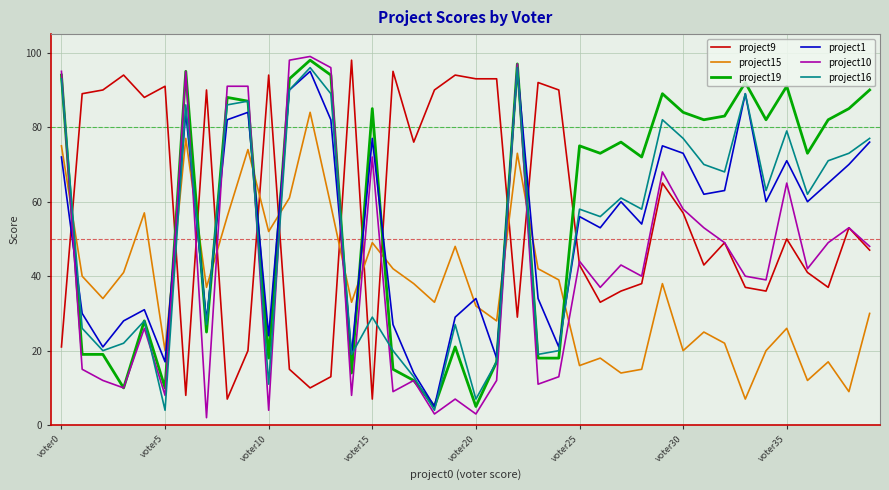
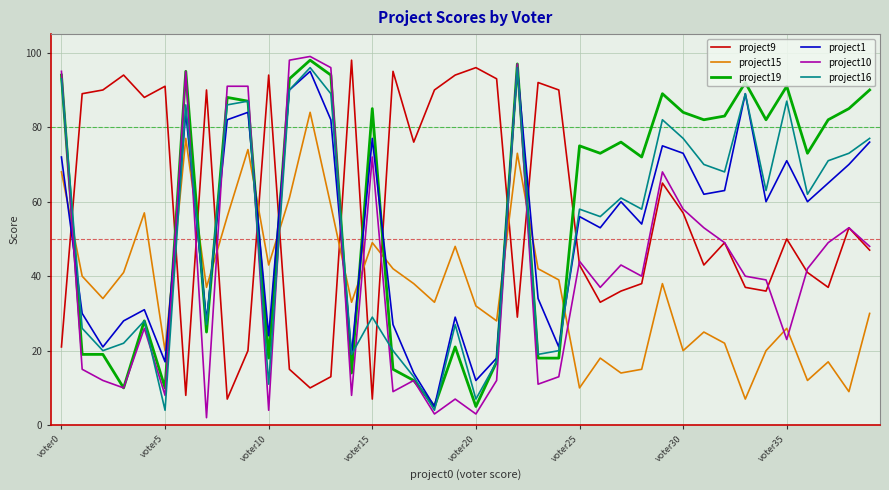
  {
    "project9": {
      "voter0": 21,
      "voter5": 91,
      "voter10": 94,
      "voter15": 7,
-     "voter20": 93,
+     "voter20": 96,
      "voter25": 43,
      "voter30": 57,
      "voter35": 50
    },
    "project15": {
-     "voter0": 75,
+     "voter0": 68,
      "voter5": 20,
-     "voter10": 52,
+     "voter10": 43,
      "voter15": 49,
      "voter20": 32,
-     "voter25": 16,
+     "voter25": 10,
      "voter30": 20,
      "voter35": 26
    },
    "project19": {
      "voter0": 94,
      "voter5": 10,
      "voter10": 18,
      "voter15": 85,
      "voter20": 5,
      "voter25": 75,
      "voter30": 84
    },
    "project1": {
      "voter0": 72,
      "voter5": 17,
      "voter10": 24,
      "voter15": 77,
-     "voter20": 34,
+     "voter20": 12,
      "voter25": 56,
      "voter30": 73,
      "voter35": 71
    },
    "project10": {
      "voter0": 95,
      "voter5": 8,
      "voter10": 4,
      "voter15": 72,
      "voter20": 3,
      "voter25": 44,
      "voter30": 58,
-     "voter35": 65
+     "voter35": 23
    },
    "project16": {
      "voter0": 93,
      "voter5": 4,
      "voter10": 11,
      "voter15": 29,
      "voter20": 7,
      "voter25": 58,
      "voter30": 77,
-     "voter35": 79
+     "voter35": 87
    }
  }
